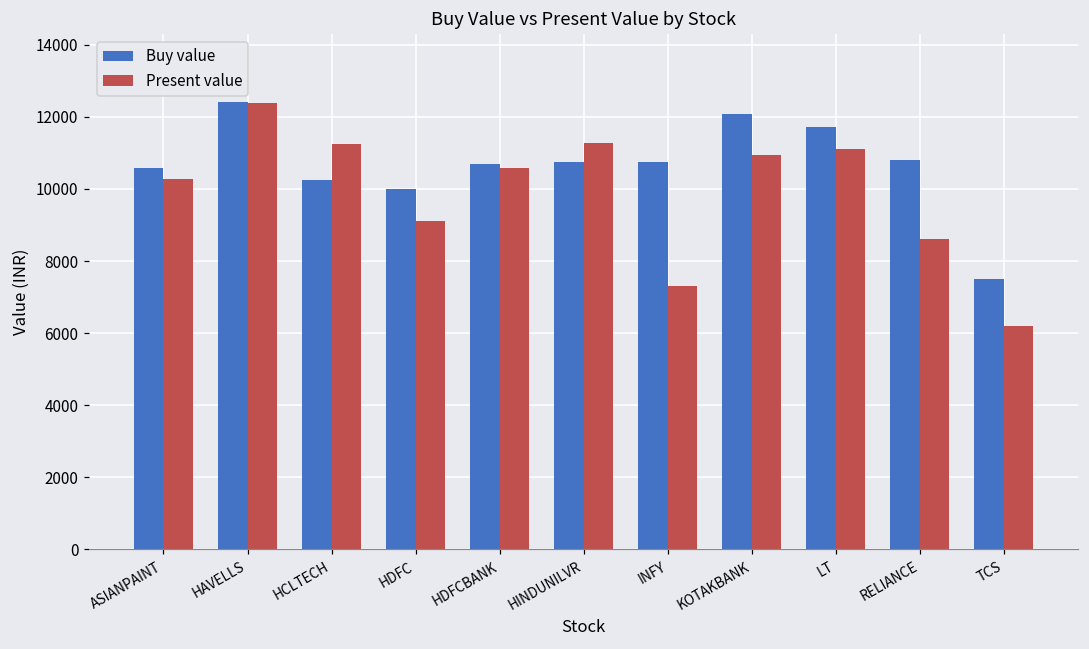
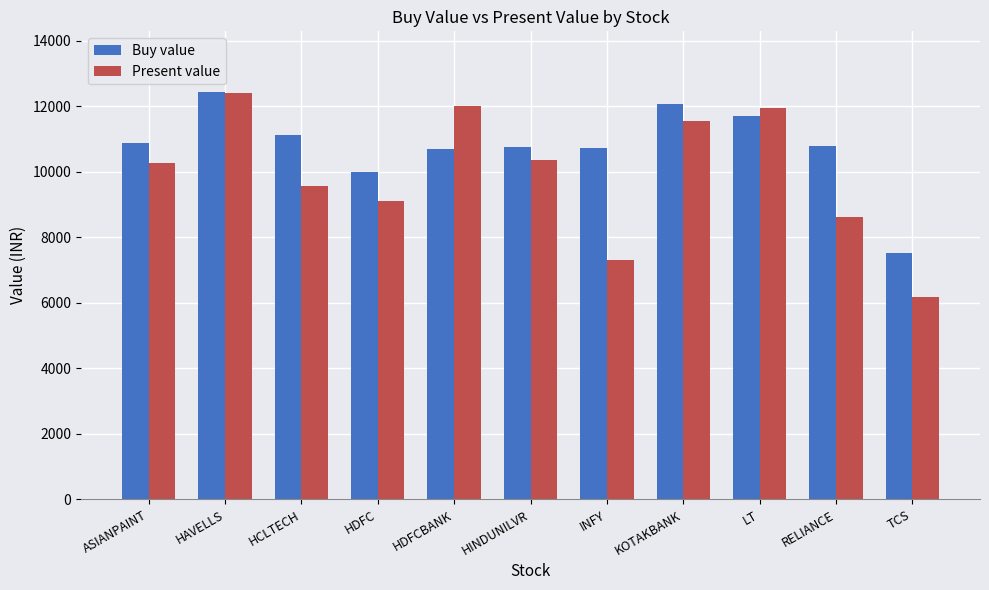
  {
    "Buy value": {
-     "ASIANPAINT": 10600,
+     "ASIANPAINT": 10900,
      "HAVELLS": 12400,
-     "HCLTECH": 10200,
+     "HCLTECH": 11100,
      "HDFC": 10000,
      "HDFCBANK": 10700,
      "HINDUNILVR": 10800,
      "INFY": 10700,
      "KOTAKBANK": 12100,
      "LT": 11700,
      "RELIANCE": 10800,
      "TCS": 7500
    },
    "Present value": {
      "ASIANPAINT": 10300,
      "HAVELLS": 12400,
-     "HCLTECH": 11200,
+     "HCLTECH": 9600,
      "HDFC": 9100,
-     "HDFCBANK": 10600,
-     "HINDUNILVR": 11300,
+     "HDFCBANK": 12000,
+     "HINDUNILVR": 10300,
      "INFY": 7300,
-     "KOTAKBANK": 10900,
-     "LT": 11100,
+     "KOTAKBANK": 11500,
+     "LT": 11900,
      "RELIANCE": 8600,
      "TCS": 6200
    }
  }
